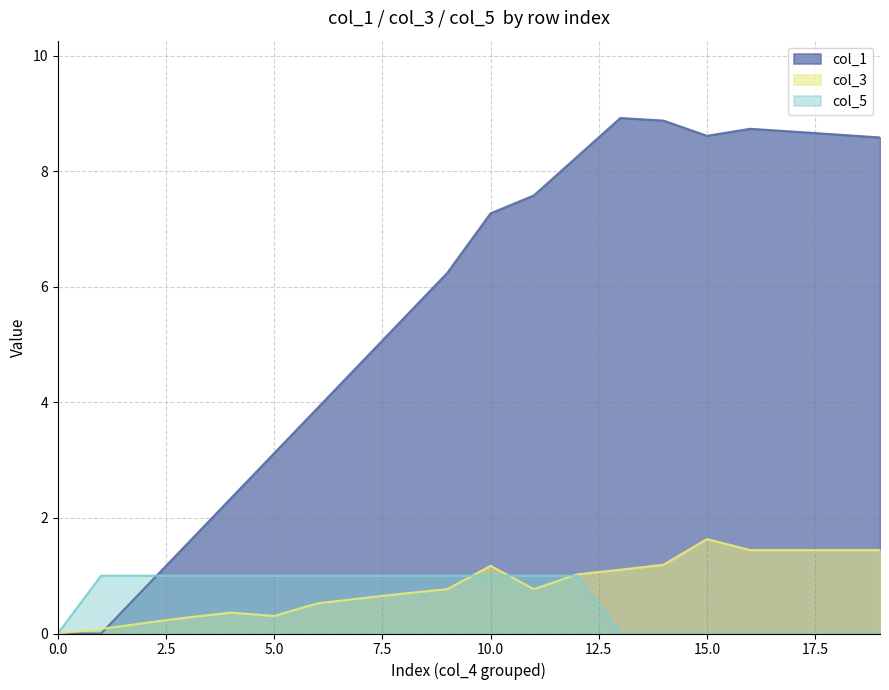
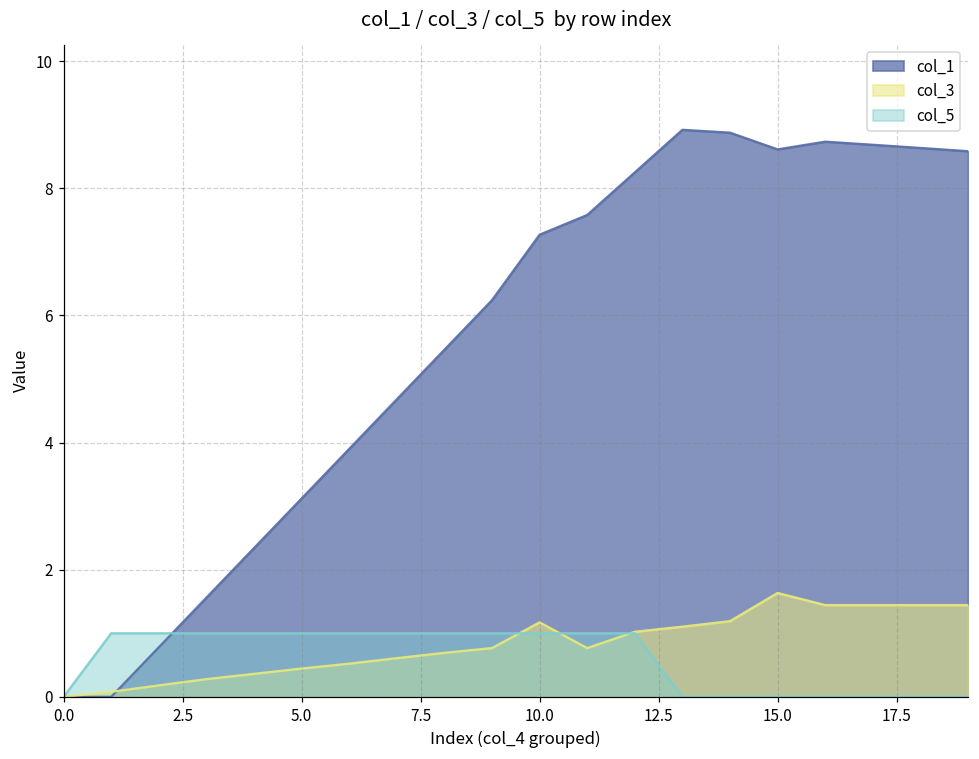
  {
    "col_1": {
      "5.0": 3.1,
      "10.0": 7.3,
      "15.0": 8.6
    },
    "col_3": {
-     "5.0": 0.3,
+     "5.0": 0.4,
      "10.0": 1.2,
      "15.0": 1.6
    },
    "col_5": {
      "5.0": 1.0,
      "10.0": 1.0,
      "15.0": 0.0
    }
  }
